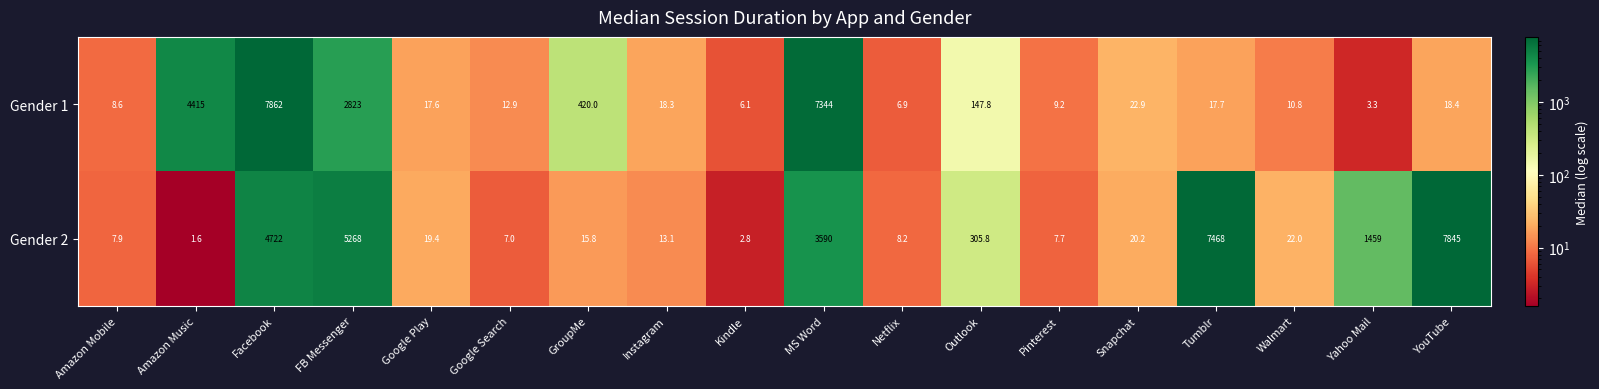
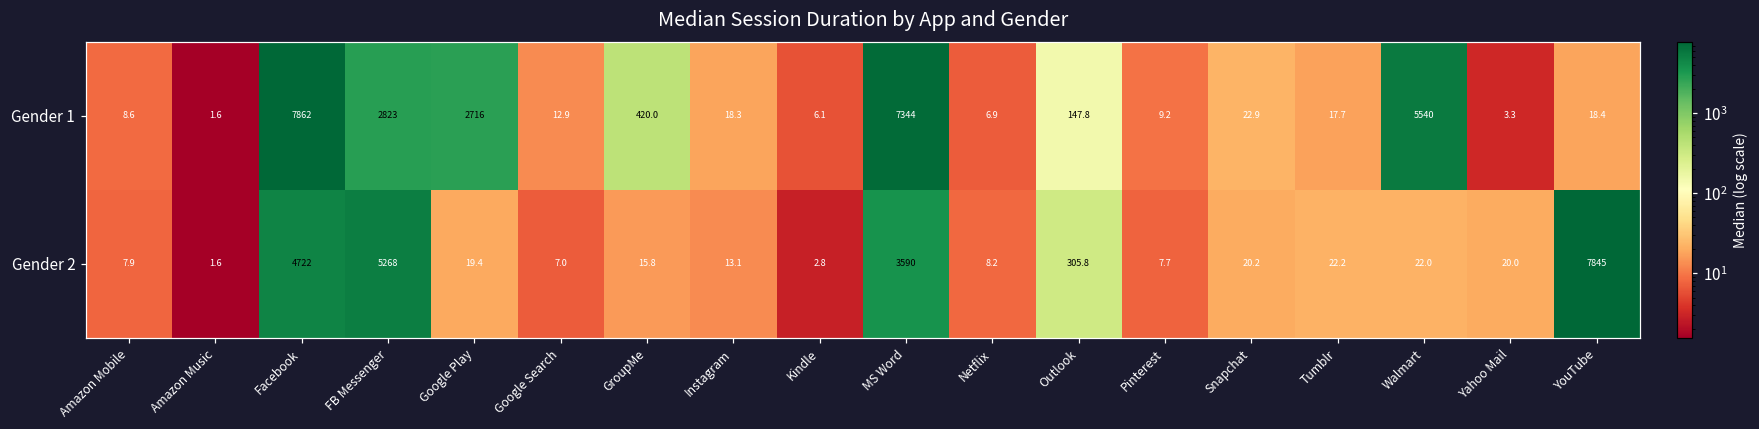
  {
    "Gender 1": {
      "Amazon Mobile": 8.6,
-     "Amazon Music": 4415,
+     "Amazon Music": 1.6,
      "Facebook": 7862,
      "FB Messenger": 2823,
-     "Google Play": 17.6,
+     "Google Play": 2716,
      "Google Search": 12.9,
      "GroupMe": 420.0,
      "Instagram": 18.3,
      "Kindle": 6.1,
      "MS Word": 7344,
      "Netflix": 6.9,
      "Outlook": 147.8,
      "Pinterest": 9.2,
      "Snapchat": 22.9,
      "Tumblr": 17.7,
-     "Walmart": 10.8,
+     "Walmart": 5540,
      "Yahoo Mail": 3.3,
      "YouTube": 18.4
    },
    "Gender 2": {
      "Amazon Mobile": 7.9,
      "Amazon Music": 1.6,
      "Facebook": 4722,
      "FB Messenger": 5268,
      "Google Play": 19.4,
      "Google Search": 7.0,
      "GroupMe": 15.8,
      "Instagram": 13.1,
      "Kindle": 2.8,
      "MS Word": 3590,
      "Netflix": 8.2,
      "Outlook": 305.8,
      "Pinterest": 7.7,
      "Snapchat": 20.2,
-     "Tumblr": 7468,
+     "Tumblr": 22.2,
      "Walmart": 22.0,
-     "Yahoo Mail": 1459,
+     "Yahoo Mail": 20.0,
      "YouTube": 7845
    }
  }
